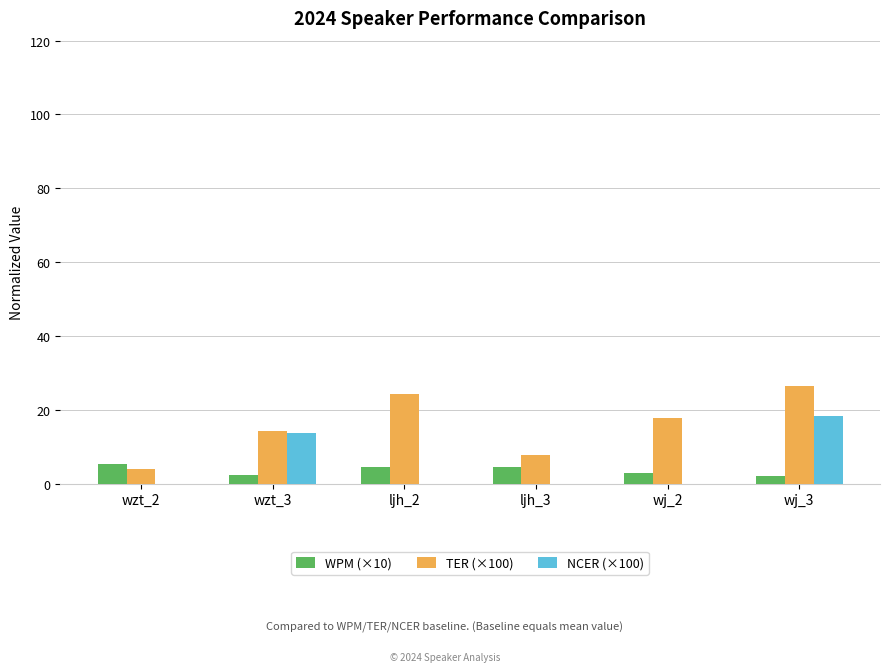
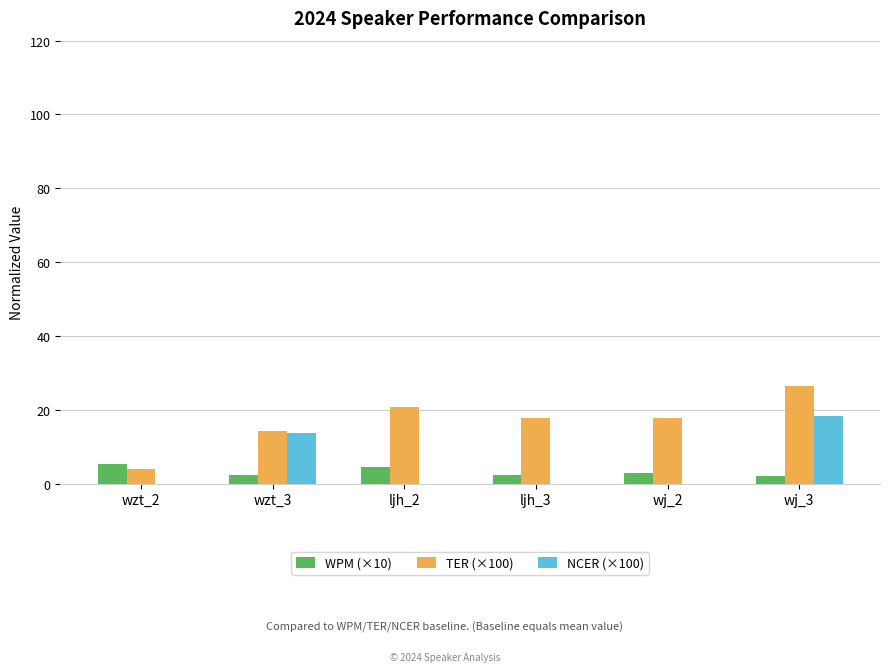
  {
    "WPM (×10)": {
      "wzt_2": 5,
      "wzt_3": 2,
      "ljh_2": 4,
-     "ljh_3": 5,
+     "ljh_3": 2,
      "wj_2": 3,
      "wj_3": 2
    },
    "TER (×100)": {
      "wzt_2": 4,
      "wzt_3": 14,
-     "ljh_2": 24,
-     "ljh_3": 8,
+     "ljh_2": 21,
+     "ljh_3": 18,
      "wj_2": 18,
      "wj_3": 26
    },
    "NCER (×100)": {
      "wzt_2": 0,
      "wzt_3": 14,
      "ljh_2": 0,
      "ljh_3": 0,
      "wj_2": 0,
      "wj_3": 18
    }
  }
